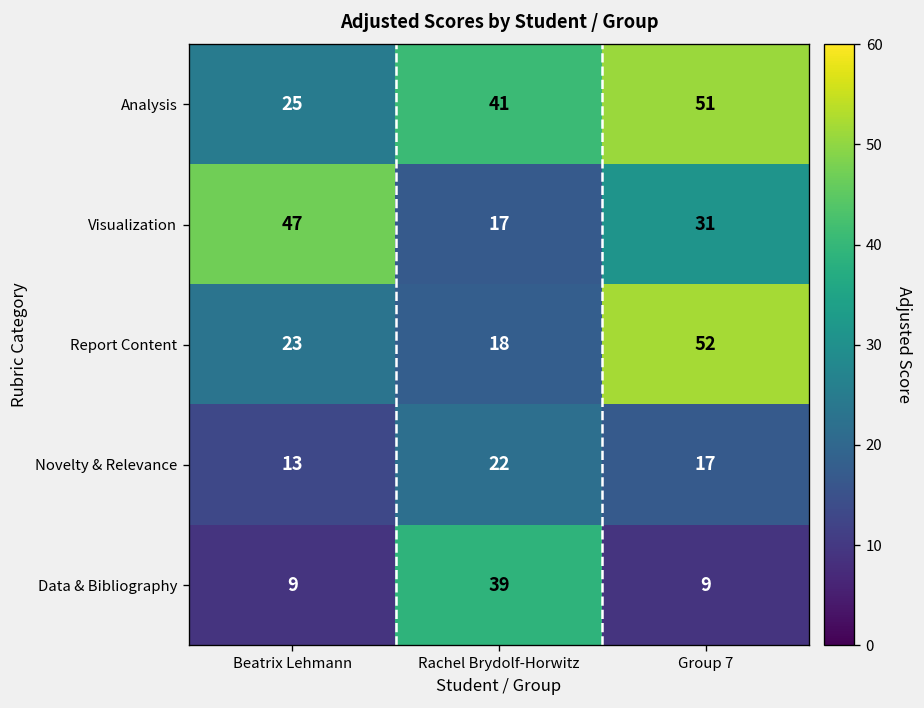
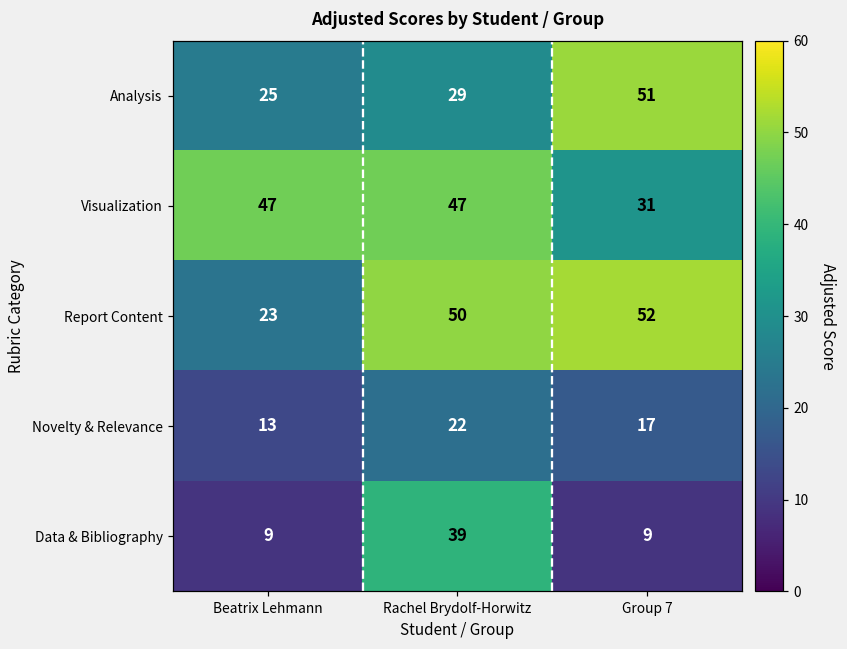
  {
    "Analysis": {
      "Beatrix Lehmann": 25,
-     "Rachel Brydolf-Horwitz": 41,
+     "Rachel Brydolf-Horwitz": 29,
      "Group 7": 51
    },
    "Visualization": {
      "Beatrix Lehmann": 47,
-     "Rachel Brydolf-Horwitz": 17,
+     "Rachel Brydolf-Horwitz": 47,
      "Group 7": 31
    },
    "Report Content": {
      "Beatrix Lehmann": 23,
-     "Rachel Brydolf-Horwitz": 18,
+     "Rachel Brydolf-Horwitz": 50,
      "Group 7": 52
    },
    "Novelty & Relevance": {
      "Beatrix Lehmann": 13,
      "Rachel Brydolf-Horwitz": 22,
      "Group 7": 17
    },
    "Data & Bibliography": {
      "Beatrix Lehmann": 9,
      "Rachel Brydolf-Horwitz": 39,
      "Group 7": 9
    }
  }
